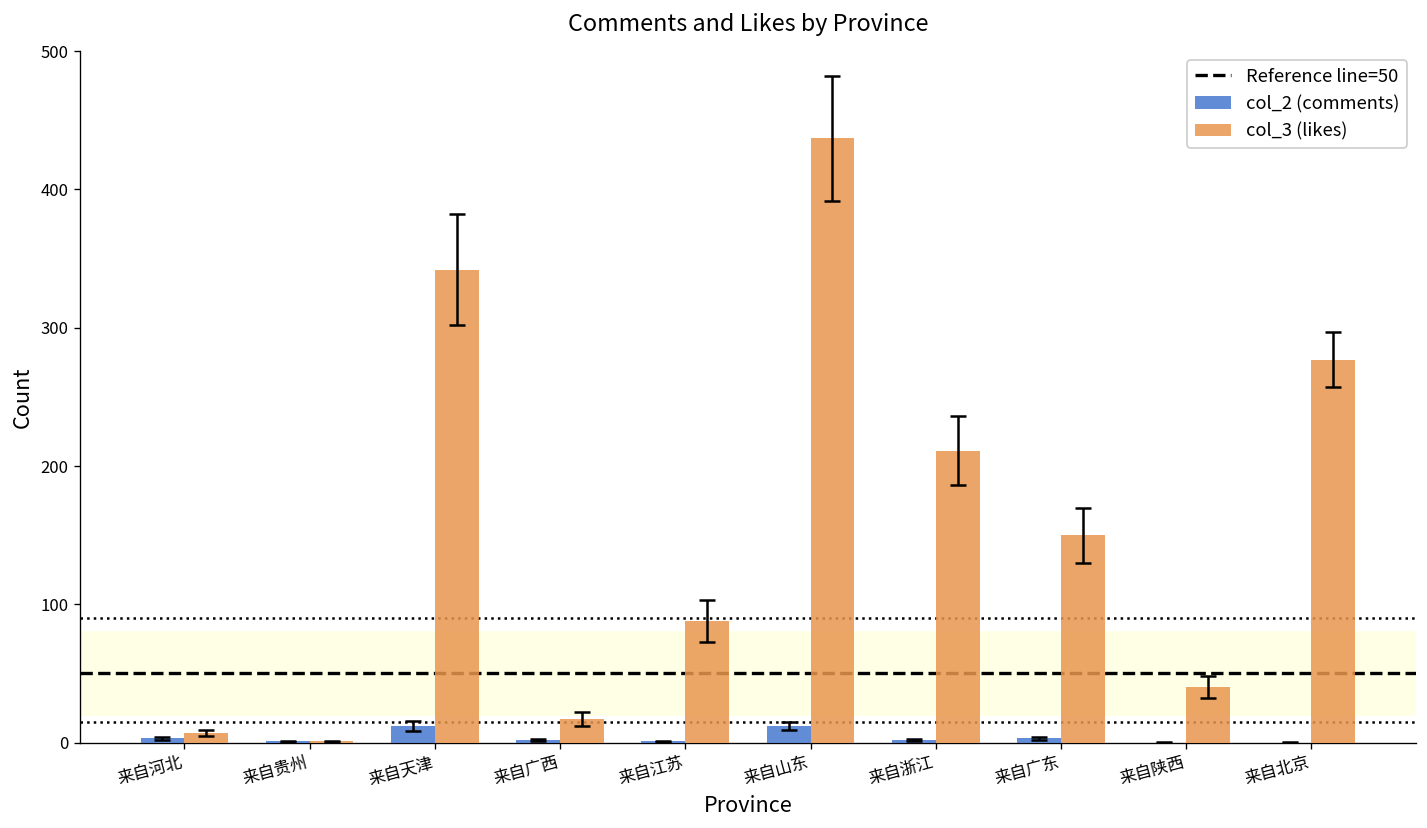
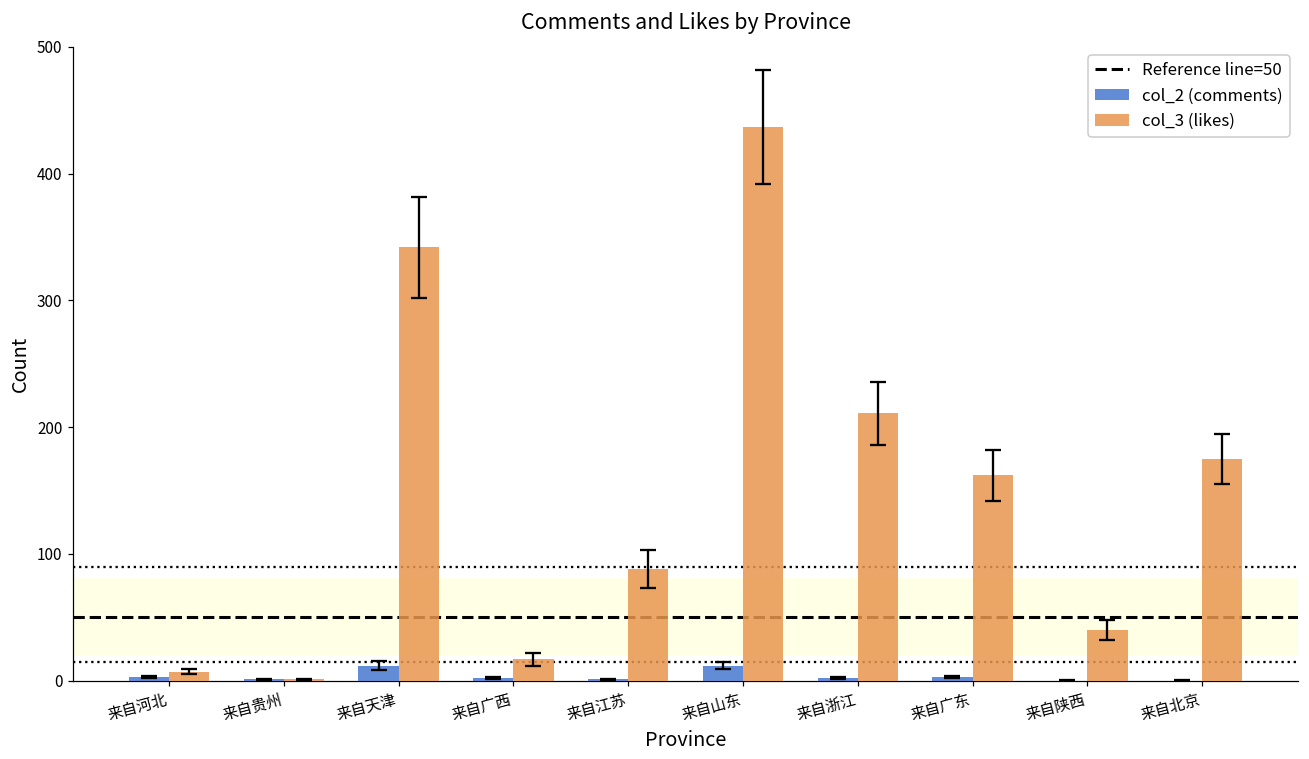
  {
    "col_3 (likes)": {
      "来自河北": 7,
      "来自天津": 342,
      "来自广西": 17,
      "来自江苏": 88,
      "来自山东": 437,
      "来自浙江": 211,
-     "来自广东": 150,
+     "来自广东": 162,
      "来自陕西": 40,
-     "来自北京": 277
+     "来自北京": 175
    }
  }
